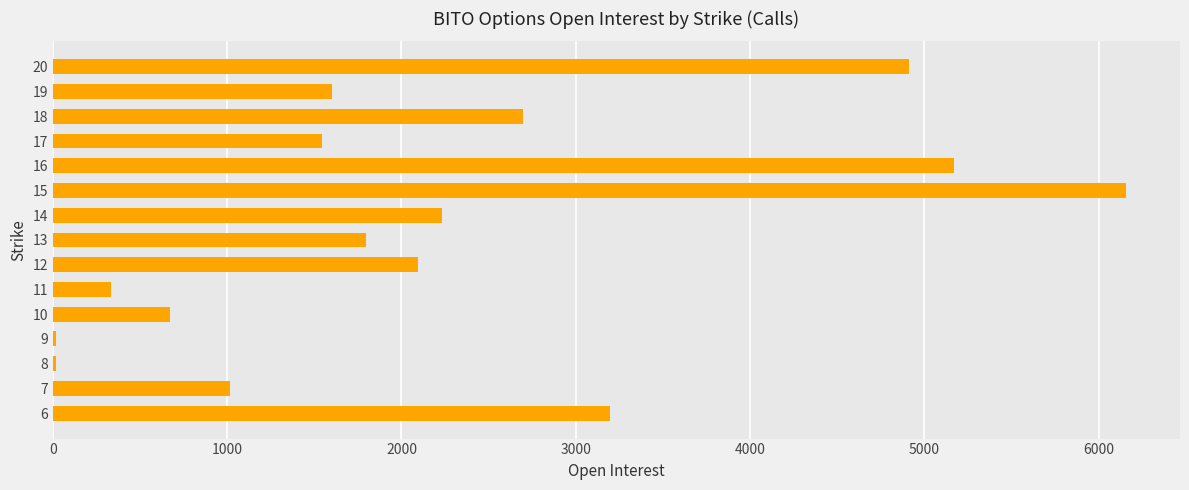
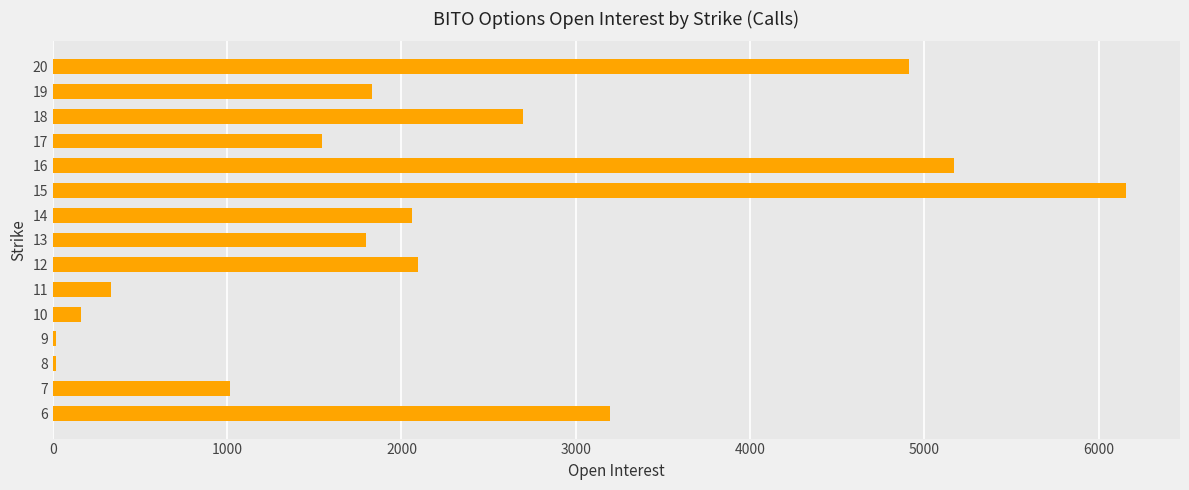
  {
    "20": 4910,
-   "19": 1600,
+   "19": 1830,
    "18": 2700,
    "17": 1540,
    "16": 5170,
    "15": 6160,
-   "14": 2230,
+   "14": 2060,
    "13": 1800,
    "12": 2100,
    "11": 340,
-   "10": 670,
+   "10": 160,
    "9": 20,
    "8": 20,
    "7": 1020,
    "6": 3200
  }
